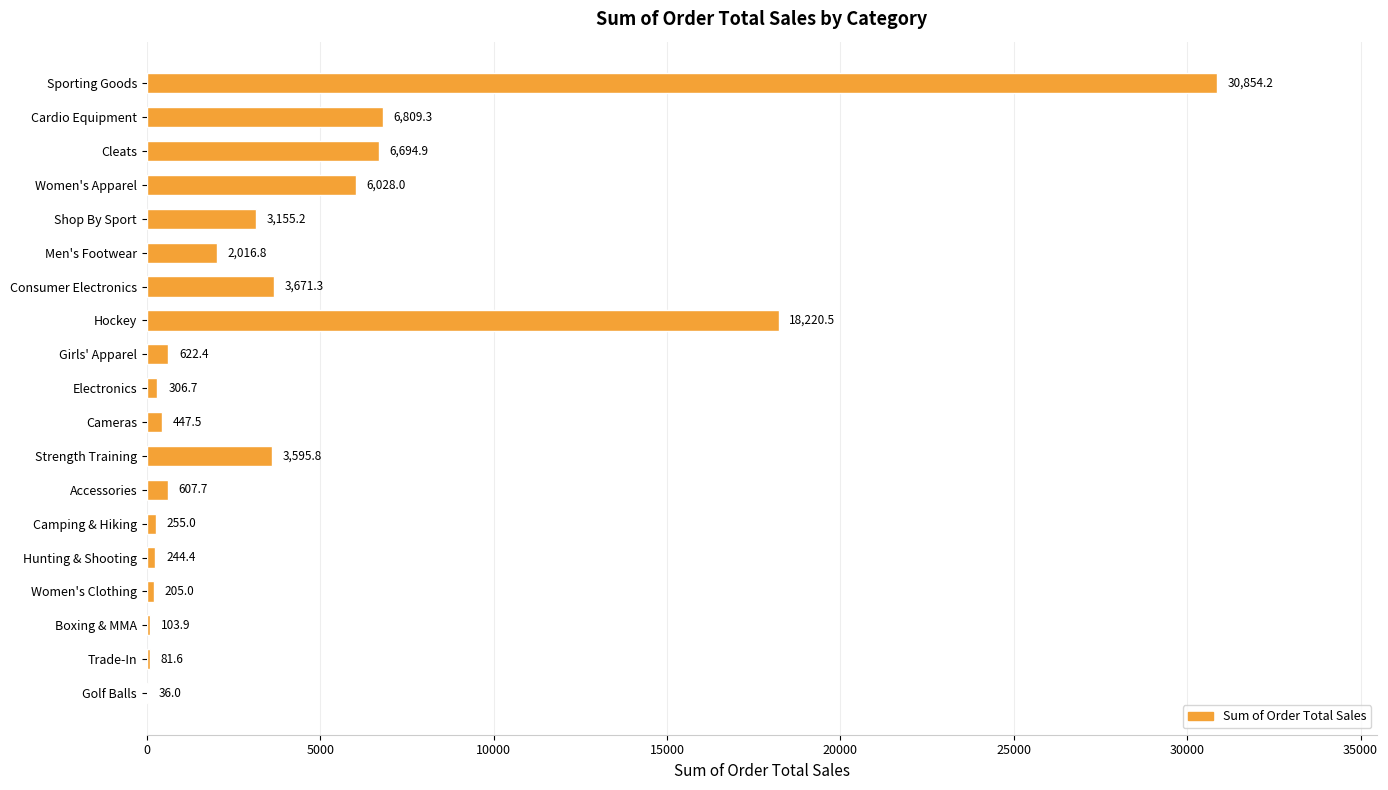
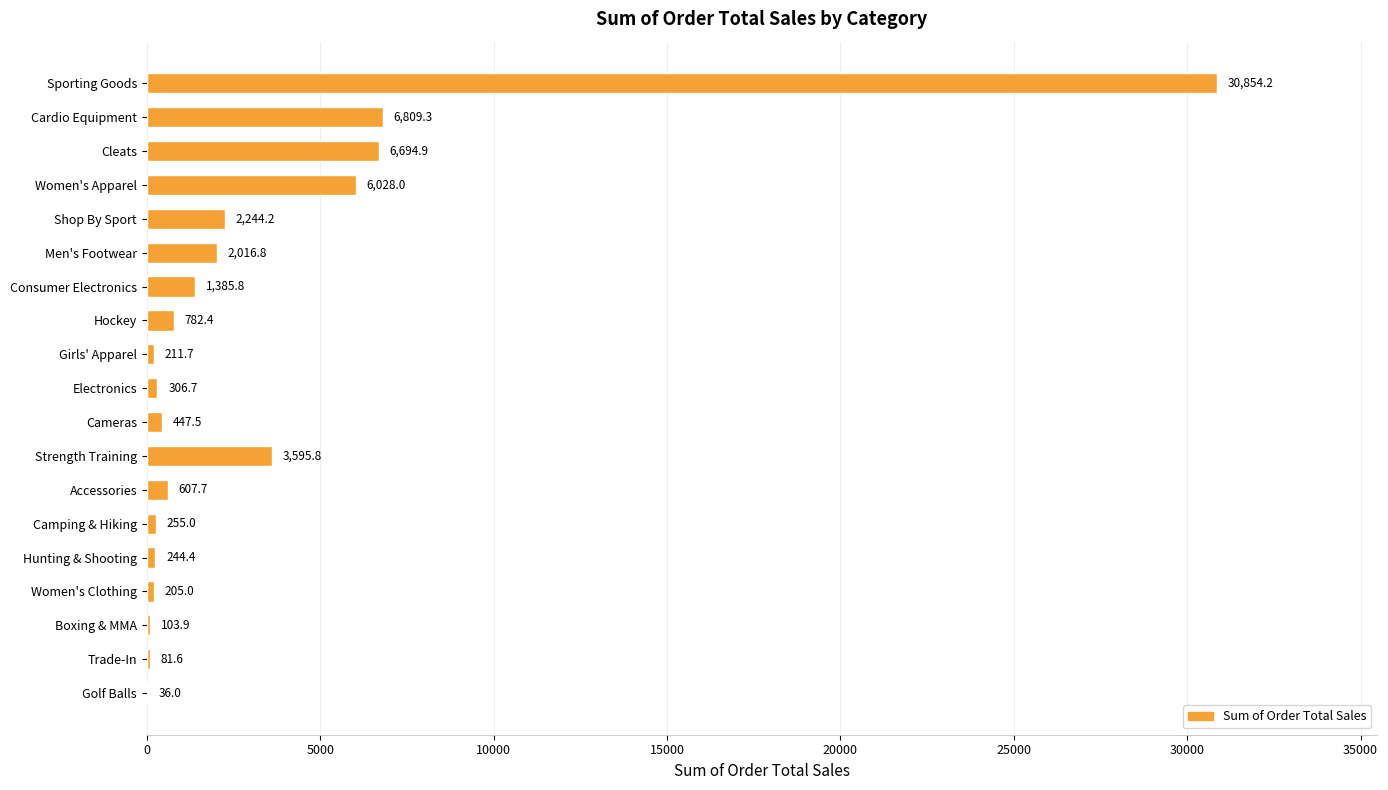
  {
    "Sporting Goods": "30,854.2",
    "Cardio Equipment": "6,809.3",
    "Cleats": "6,694.9",
    "Women's Apparel": "6,028.0",
-   "Shop By Sport": "3,155.2",
+   "Shop By Sport": "2,244.2",
    "Men's Footwear": "2,016.8",
-   "Consumer Electronics": "3,671.3",
-   "Hockey": "18,220.5",
-   "Girls' Apparel": "622.4",
+   "Consumer Electronics": "1,385.8",
+   "Hockey": "782.4",
+   "Girls' Apparel": "211.7",
    "Electronics": "306.7",
    "Cameras": "447.5",
    "Strength Training": "3,595.8",
    "Accessories": "607.7",
    "Camping & Hiking": "255.0",
    "Hunting & Shooting": "244.4",
    "Women's Clothing": "205.0",
    "Boxing & MMA": "103.9",
    "Trade-In": "81.6",
    "Golf Balls": "36.0"
  }
